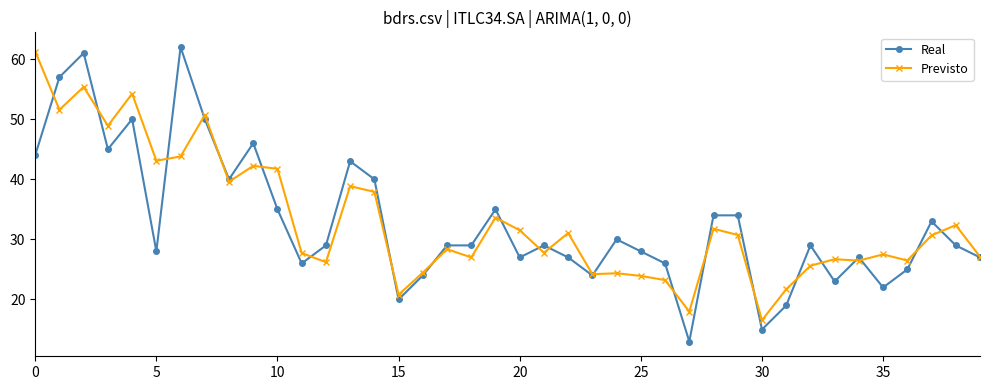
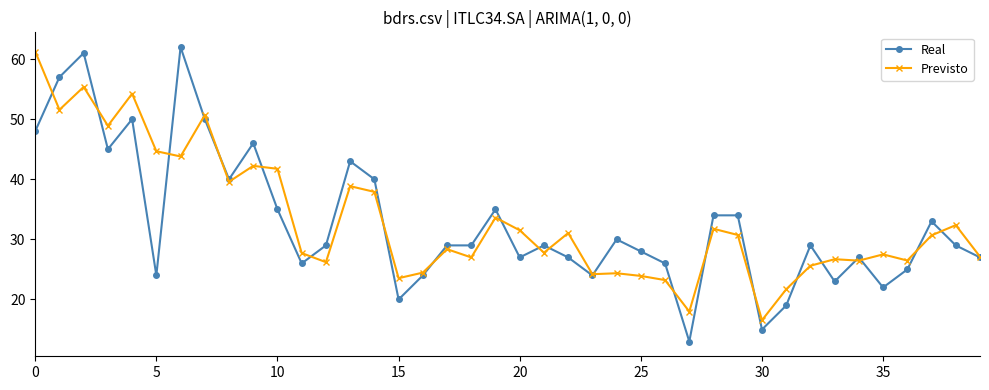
  {
    "Real": {
-     "0": 44,
-     "5": 28,
+     "0": 48,
+     "5": 24,
      "10": 35,
      "15": 20,
      "20": 27,
      "25": 28,
      "30": 15,
      "35": 22
    },
    "Previsto": {
      "0": 61,
-     "5": 43,
+     "5": 45,
      "10": 42,
-     "15": 21,
+     "15": 24,
      "20": 32,
      "25": 24,
      "30": 17,
      "35": 28
    }
  }
